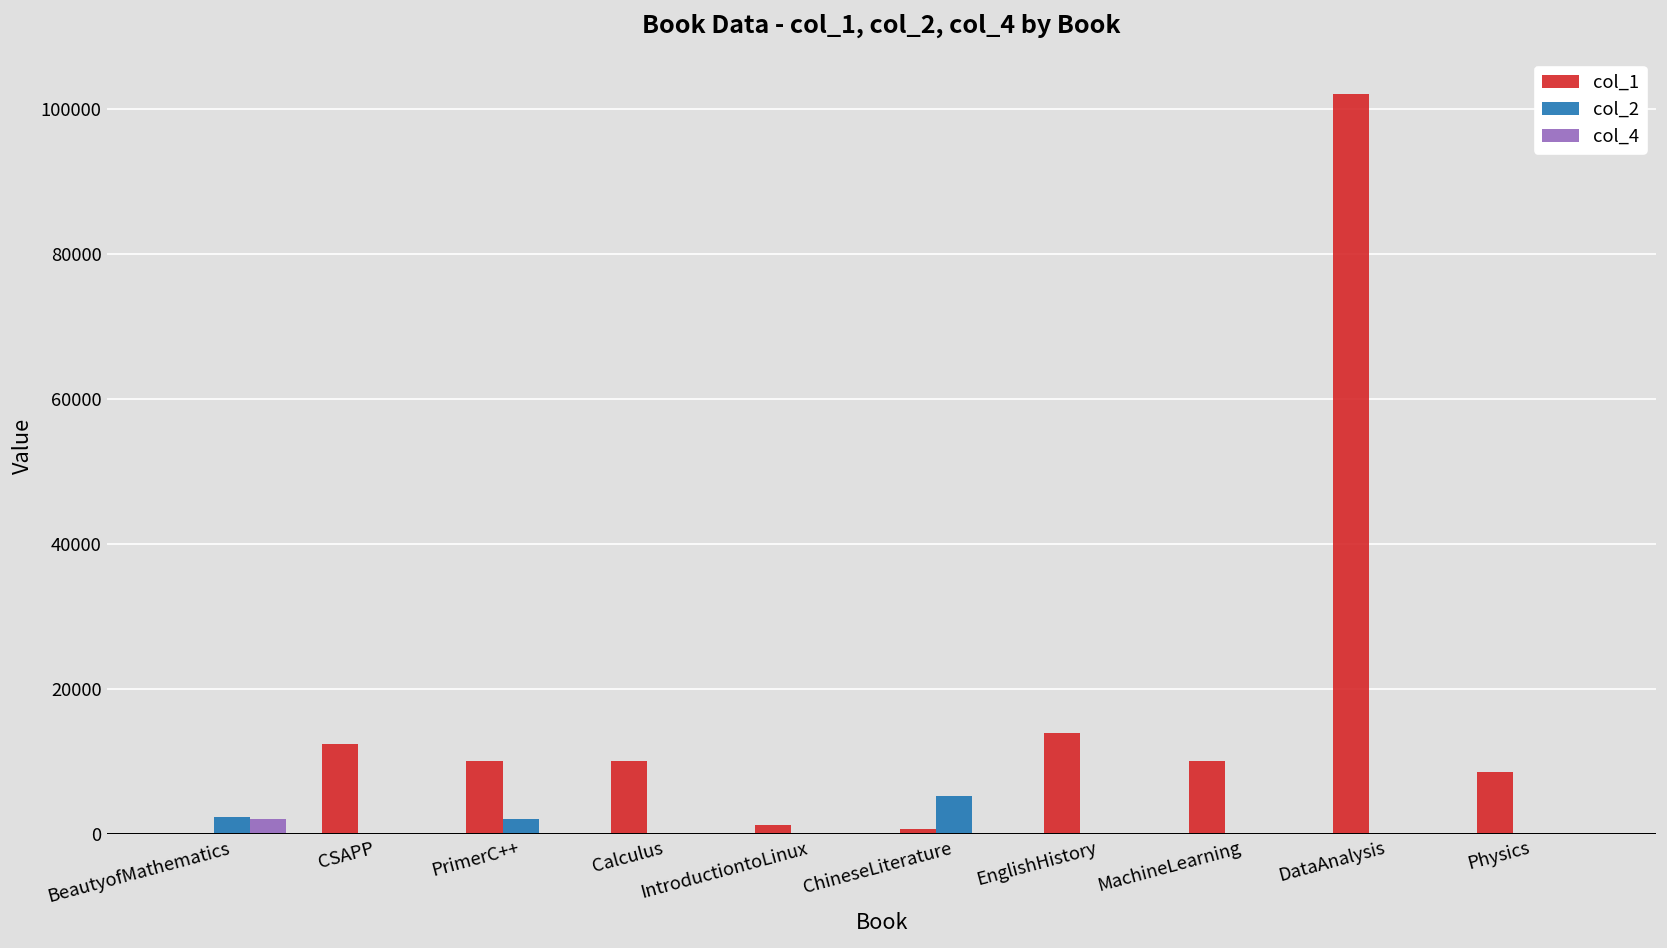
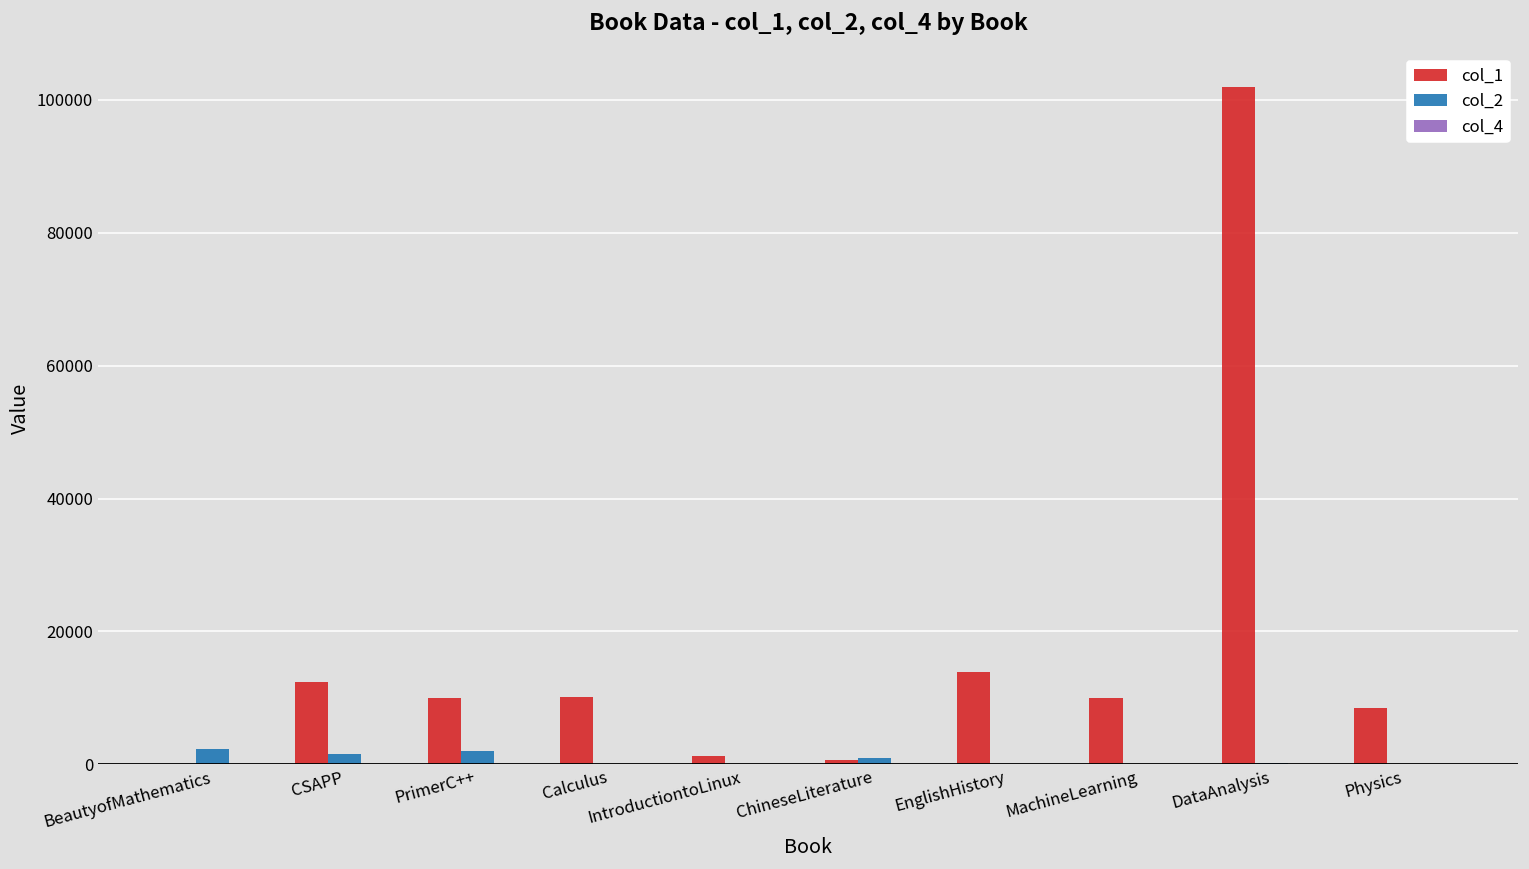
  {
    "col_1": {
      "CSAPP": 12000,
      "PrimerC++": 10000,
      "Calculus": 10000,
      "IntroductiontoLinux": 1000,
      "ChineseLiterature": 1000,
      "EnglishHistory": 14000,
      "MachineLearning": 10000,
      "DataAnalysis": 102000,
      "Physics": 8000
    },
    "col_2": {
      "BeautyofMathematics": 2000,
-     "CSAPP": 0,
+     "CSAPP": 1000,
      "PrimerC++": 2000,
-     "ChineseLiterature": 5000
+     "ChineseLiterature": 1000
    },
    "col_4": {
-     "BeautyofMathematics": 2000,
+     "BeautyofMathematics": 0,
      "PrimerC++": 0,
      "Calculus": 0,
      "EnglishHistory": 0
    }
  }
